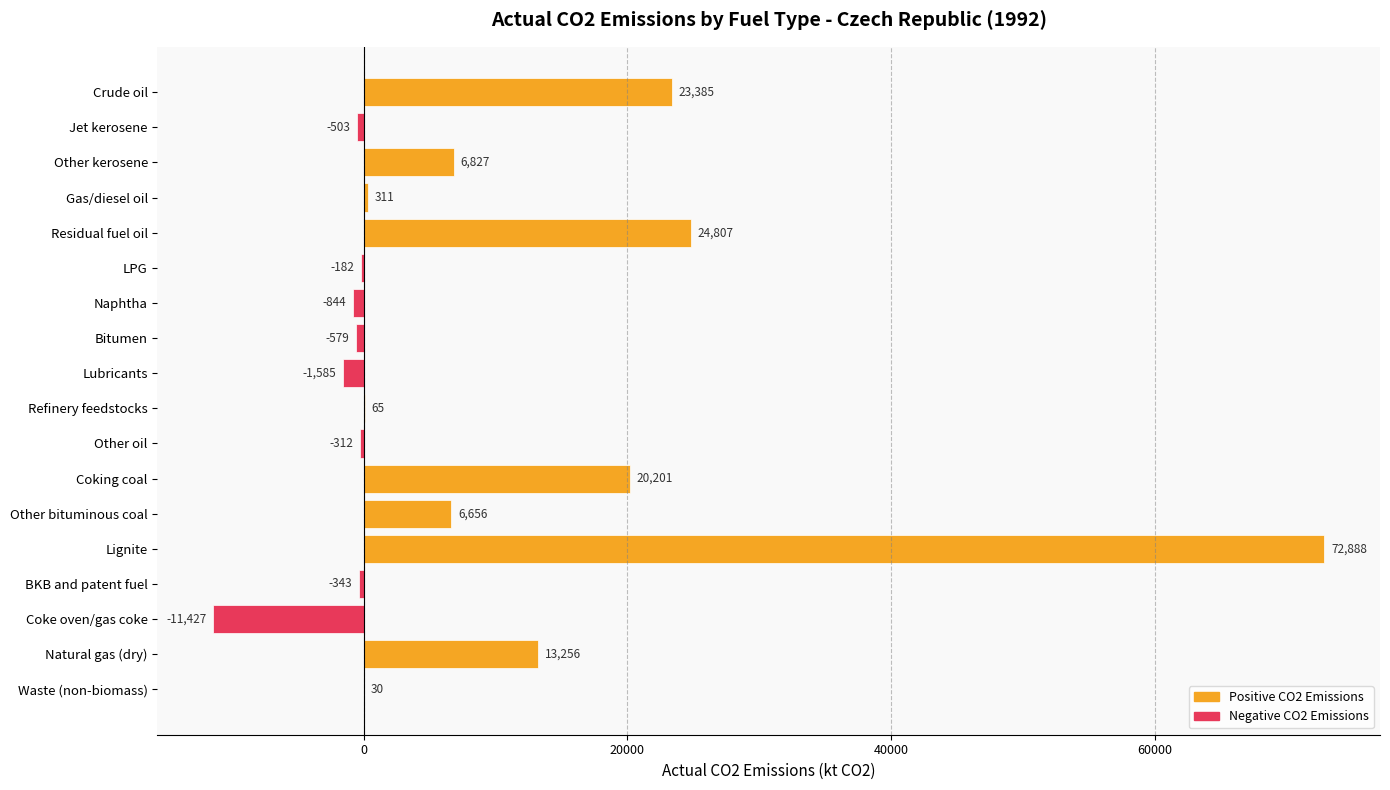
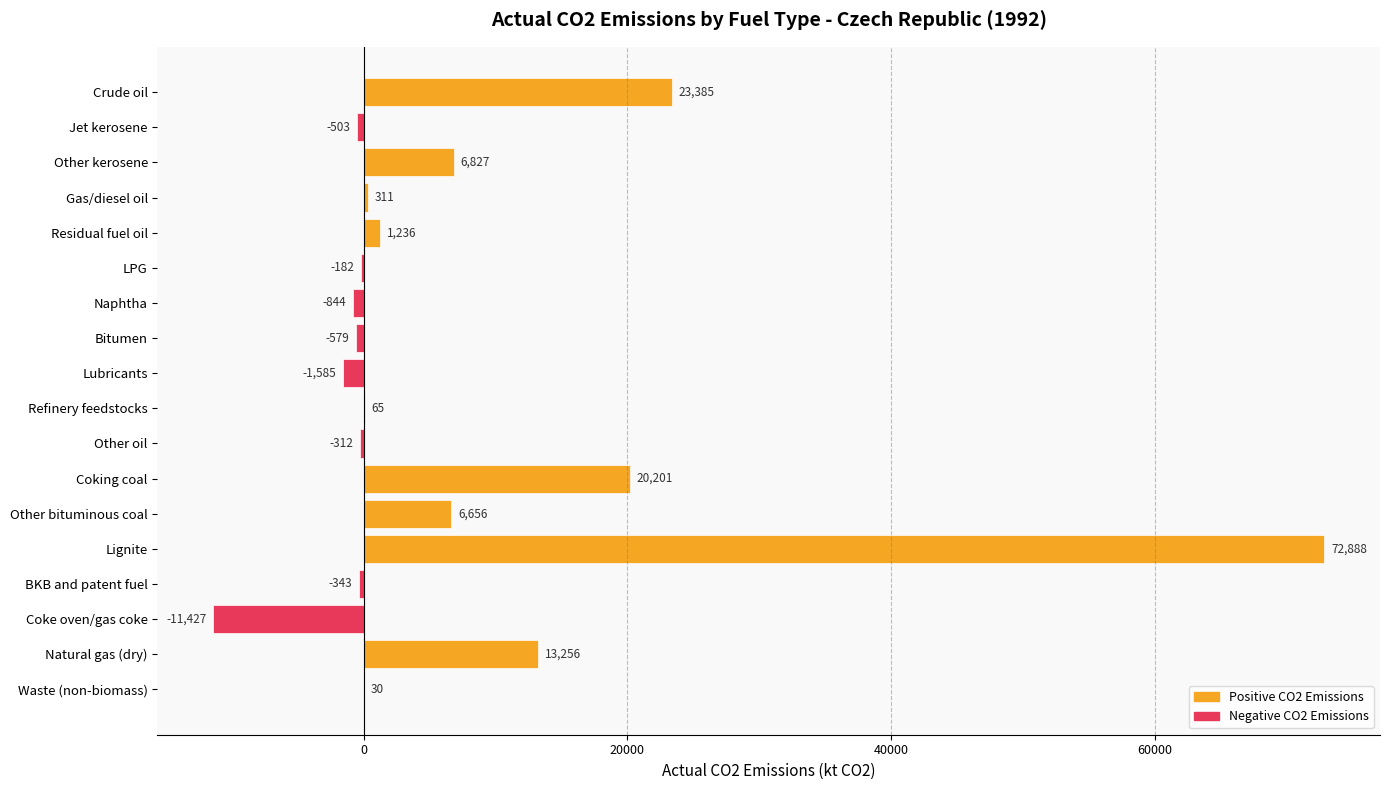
  {
    "Crude oil": "23,385",
    "Jet kerosene": "-503",
    "Other kerosene": "6,827",
    "Gas/diesel oil": "311",
-   "Residual fuel oil": "24,807",
+   "Residual fuel oil": "1,236",
    "LPG": "-182",
    "Naphtha": "-844",
    "Bitumen": "-579",
    "Lubricants": "-1,585",
    "Refinery feedstocks": "65",
    "Other oil": "-312",
    "Coking coal": "20,201",
    "Other bituminous coal": "6,656",
    "Lignite": "72,888",
    "BKB and patent fuel": "-343",
    "Coke oven/gas coke": "-11,427",
    "Natural gas (dry)": "13,256",
    "Waste (non-biomass)": "30"
  }
